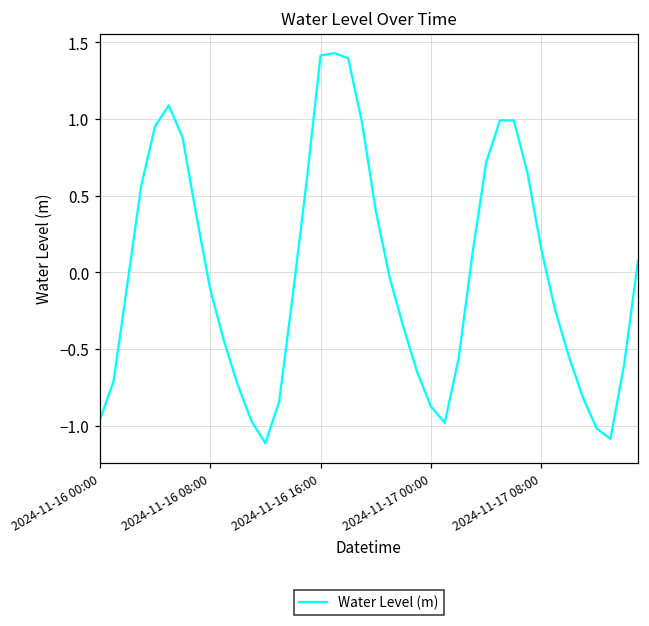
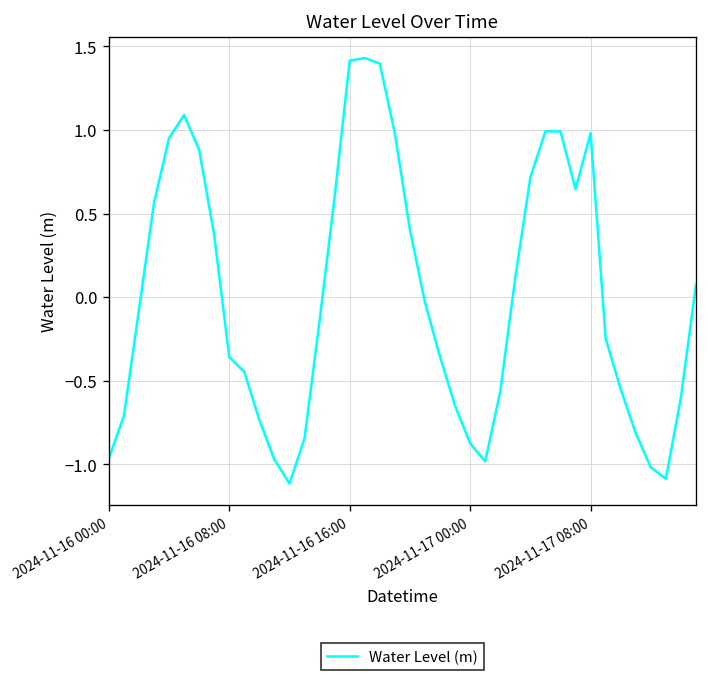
  {
    "2024-11-16 00:00": -0.96,
-   "2024-11-16 08:00": -0.11,
+   "2024-11-16 08:00": -0.36,
    "2024-11-16 16:00": 1.41,
    "2024-11-17 00:00": -0.87,
-   "2024-11-17 08:00": 0.15
+   "2024-11-17 08:00": 0.98
  }
